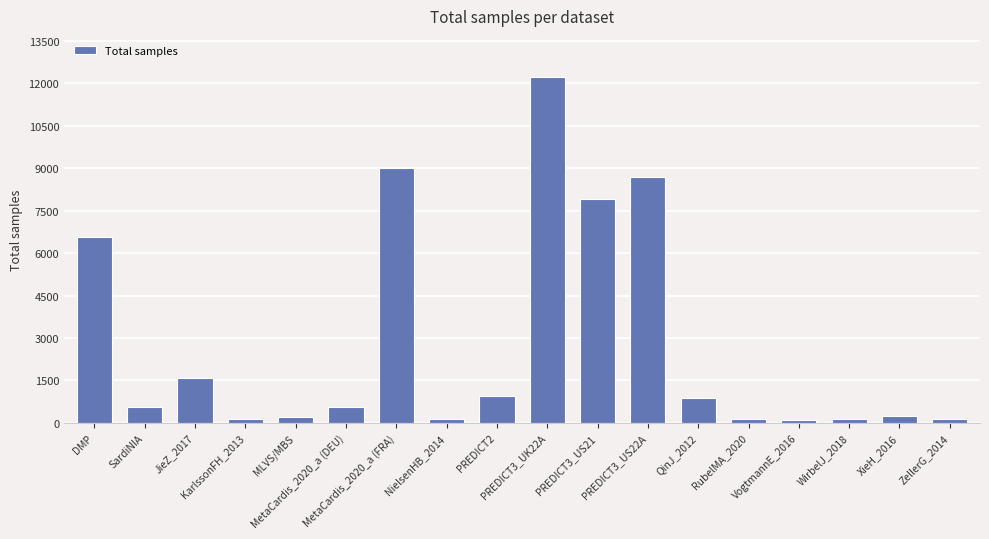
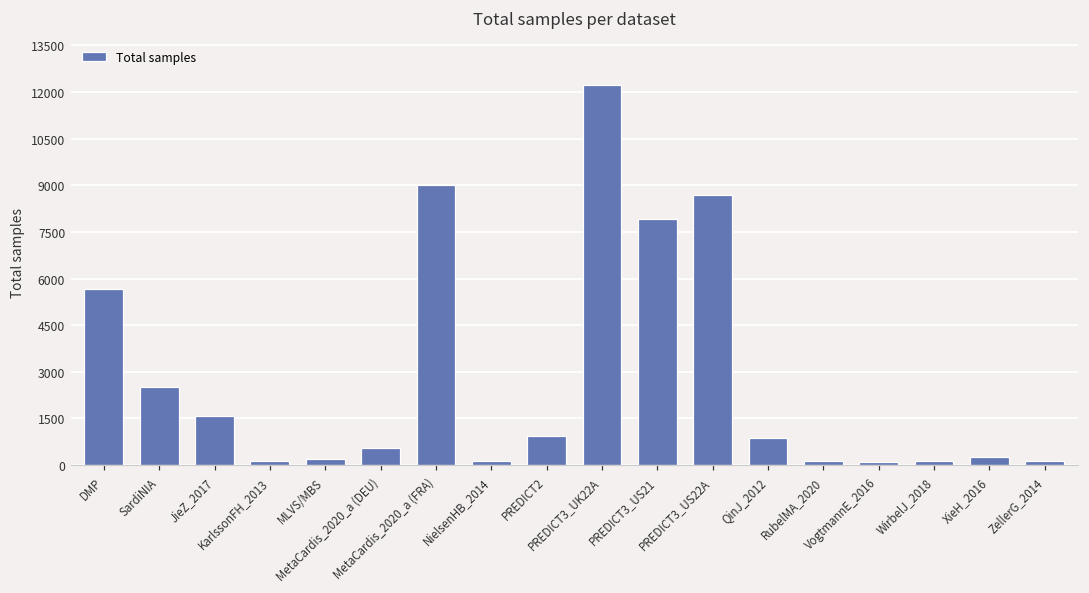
  {
-   "DMP": 6600,
-   "SardiNIA": 600,
+   "DMP": 5700,
+   "SardiNIA": 2500,
    "JieZ_2017": 1600,
    "KarlssonFH_2013": 100,
    "MLVS/MBS": 200,
    "MetaCardis_2020_a (DEU)": 600,
    "MetaCardis_2020_a (FRA)": 9000,
    "NielsenHB_2014": 100,
    "PREDICT2": 1000,
    "PREDICT3_UK22A": 12200,
    "PREDICT3_US21": 7900,
    "PREDICT3_US22A": 8700,
    "QinJ_2012": 900,
    "RubelMA_2020": 100,
    "VogtmannE_2016": 100,
    "WirbelJ_2018": 100,
    "XieH_2016": 200,
    "ZellerG_2014": 100
  }
